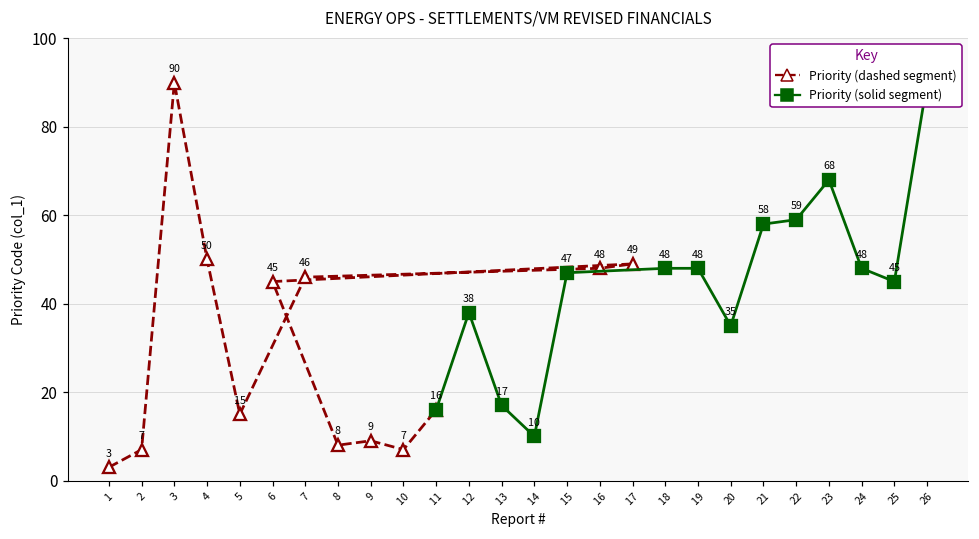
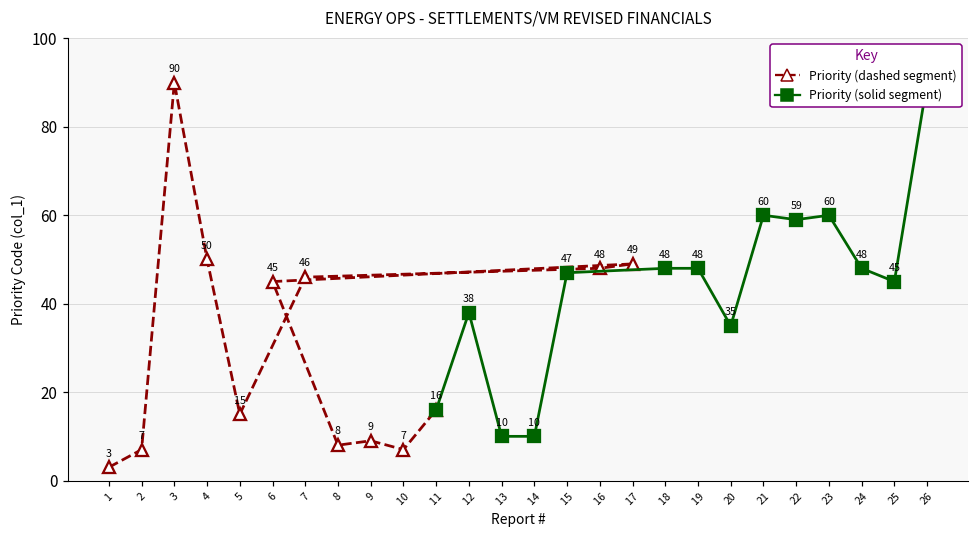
  {
    "Priority (solid segment)": {
      "12": 38,
-     "13": 17,
+     "13": 10,
      "14": 10,
      "15": 47,
      "18": 48,
      "19": 48,
      "20": 35,
-     "21": 58,
+     "21": 60,
      "22": 59,
-     "23": 68,
+     "23": 60,
      "24": 48,
      "25": 45
    }
  }
